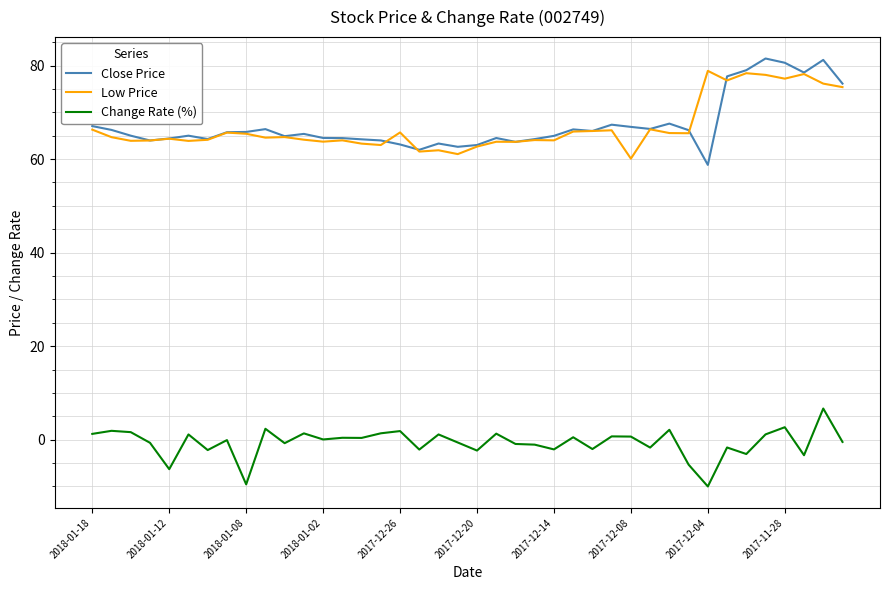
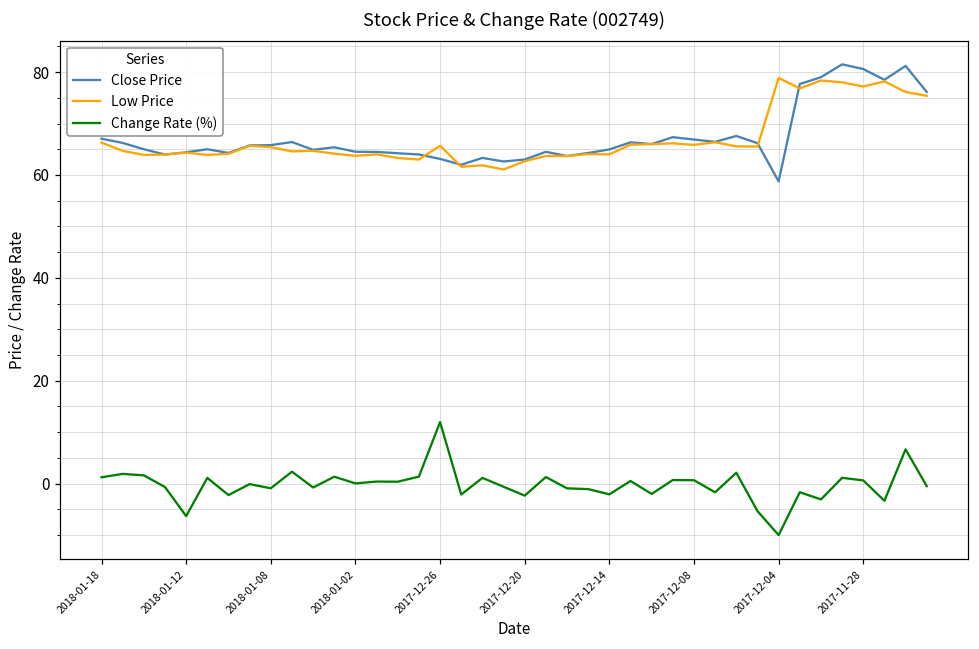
  {
    "Close Price": {
      "2018-01-18": 67,
      "2018-01-02": 65,
      "2017-12-26": 63,
      "2017-12-14": 65,
      "2017-12-08": 67,
      "2017-12-04": 59,
      "2017-11-28": 81
    },
    "Low Price": {
      "2018-01-18": 66,
      "2018-01-02": 64,
      "2017-12-26": 66,
      "2017-12-14": 64,
-     "2017-12-08": 60,
+     "2017-12-08": 66,
      "2017-12-04": 79,
      "2017-11-28": 77
    },
    "Change Rate (%)": {
      "2018-01-18": 1,
      "2018-01-12": -6,
-     "2018-01-08": -10,
+     "2018-01-08": -1,
      "2018-01-02": 0,
-     "2017-12-26": 2,
+     "2017-12-26": 12,
      "2017-12-20": -2,
      "2017-12-14": -2,
      "2017-12-08": 1,
      "2017-12-04": -10,
-     "2017-11-28": 3
+     "2017-11-28": 1
    }
  }
